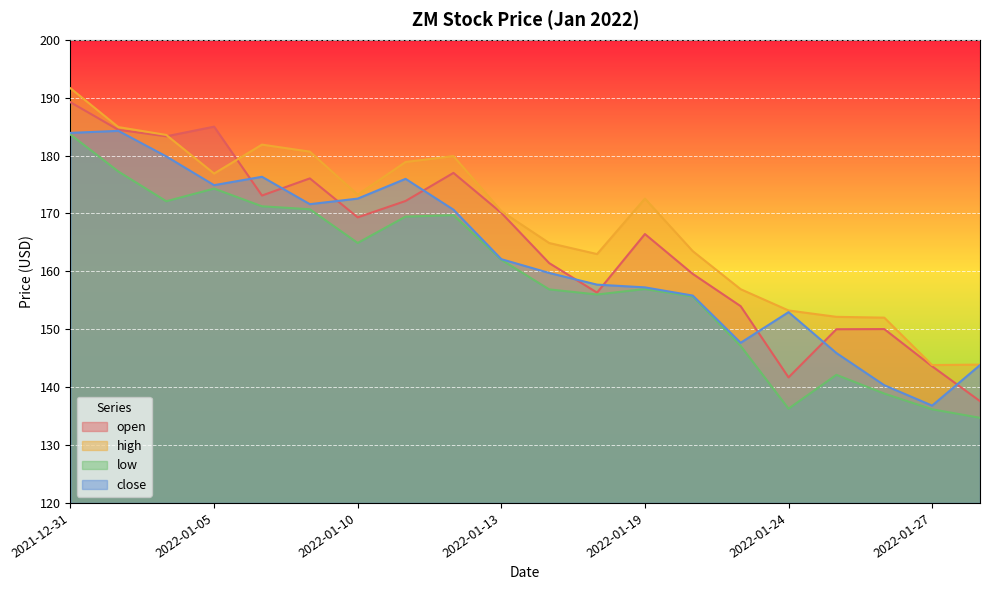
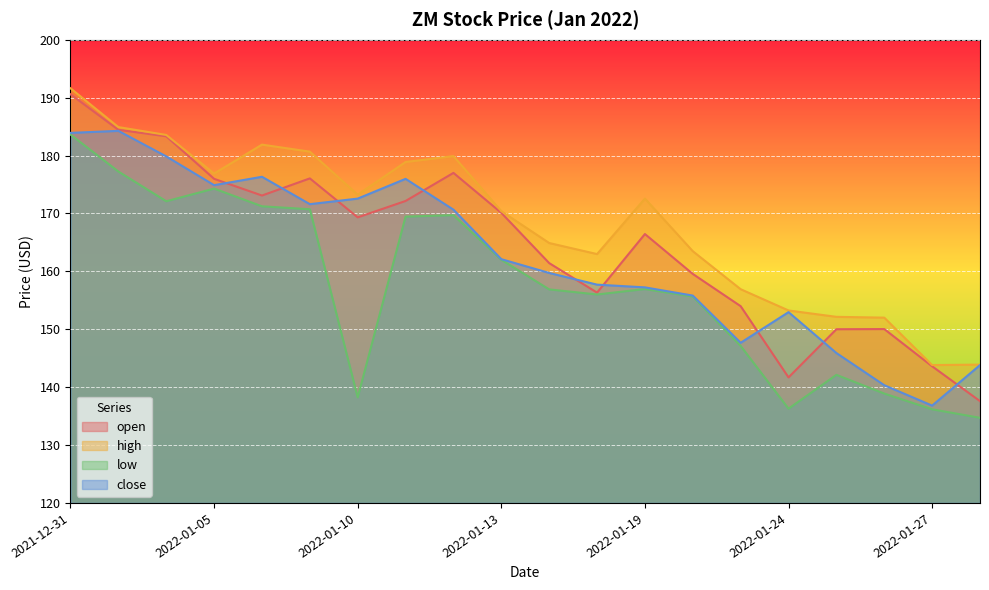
  {
    "open": {
-     "2021-12-31": 189,
-     "2022-01-05": 185,
+     "2021-12-31": 191,
+     "2022-01-05": 176,
      "2022-01-10": 169,
      "2022-01-19": 166,
      "2022-01-24": 142
    },
    "high": {
      "2021-12-31": 192,
      "2022-01-05": 177,
      "2022-01-10": 173,
      "2022-01-19": 173
    },
    "low": {
      "2022-01-05": 174,
-     "2022-01-10": 165,
+     "2022-01-10": 138,
      "2022-01-24": 136,
      "2022-01-27": 136
    },
    "close": {
      "2022-01-05": 175,
      "2022-01-10": 173,
      "2022-01-27": 137
    }
  }
